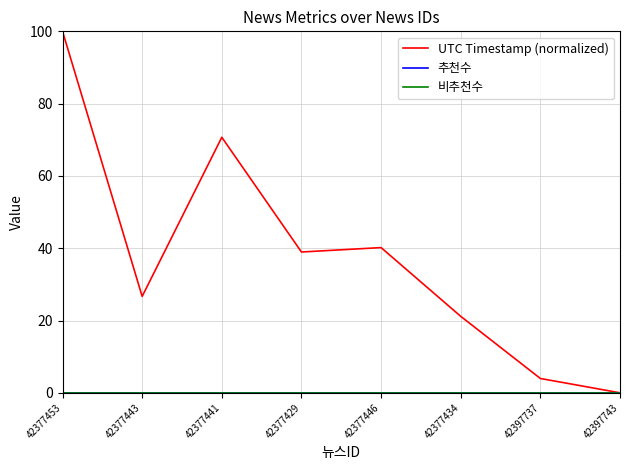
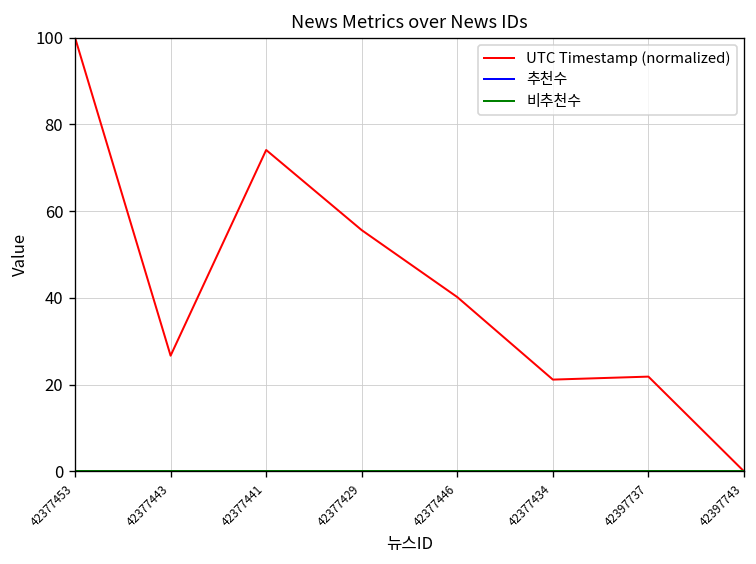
  {
    "UTC Timestamp (normalized)": {
      "42377453": 100,
      "42377443": 27,
-     "42377441": 71,
-     "42377429": 39,
+     "42377441": 74,
+     "42377429": 56,
      "42377446": 40,
      "42377434": 21,
-     "42397737": 4
+     "42397737": 22
    },
    "비추천수": {
      "42377453": 0,
      "42377443": 0,
      "42377441": 0,
      "42377429": 0,
      "42377446": 0,
      "42377434": 0,
      "42397737": 0
    }
  }
